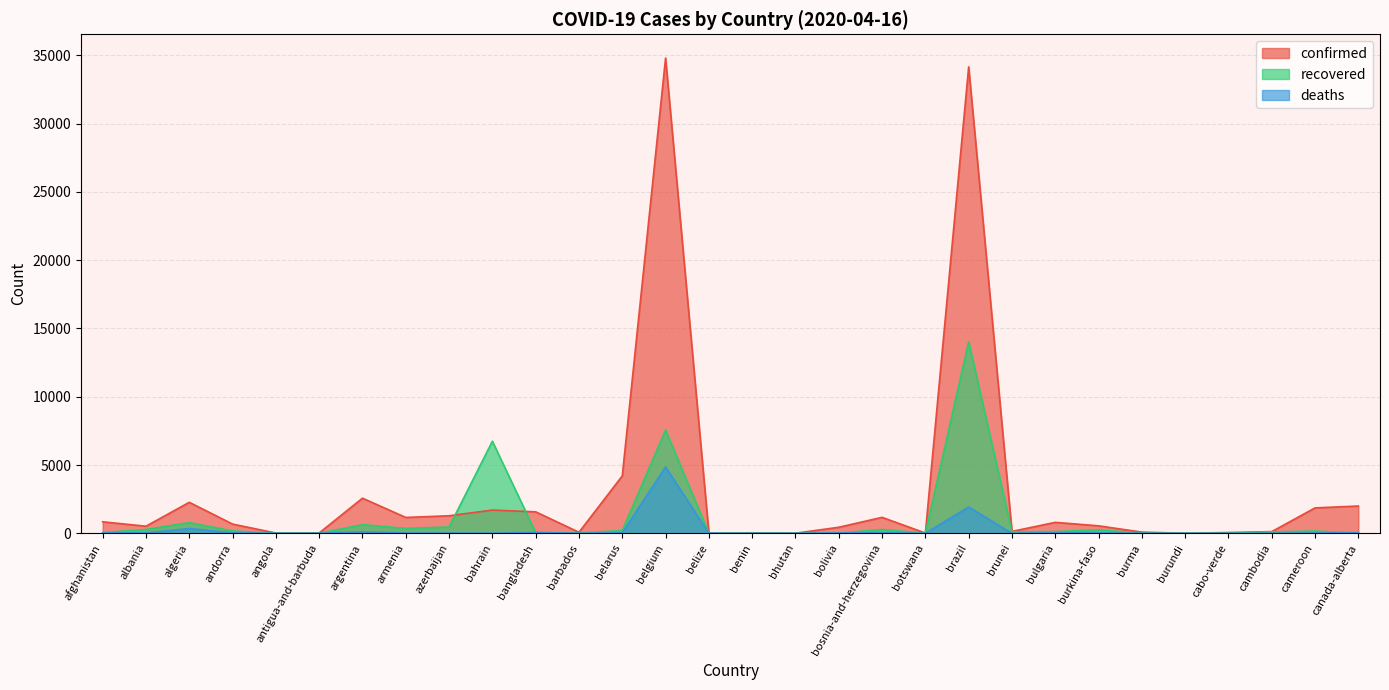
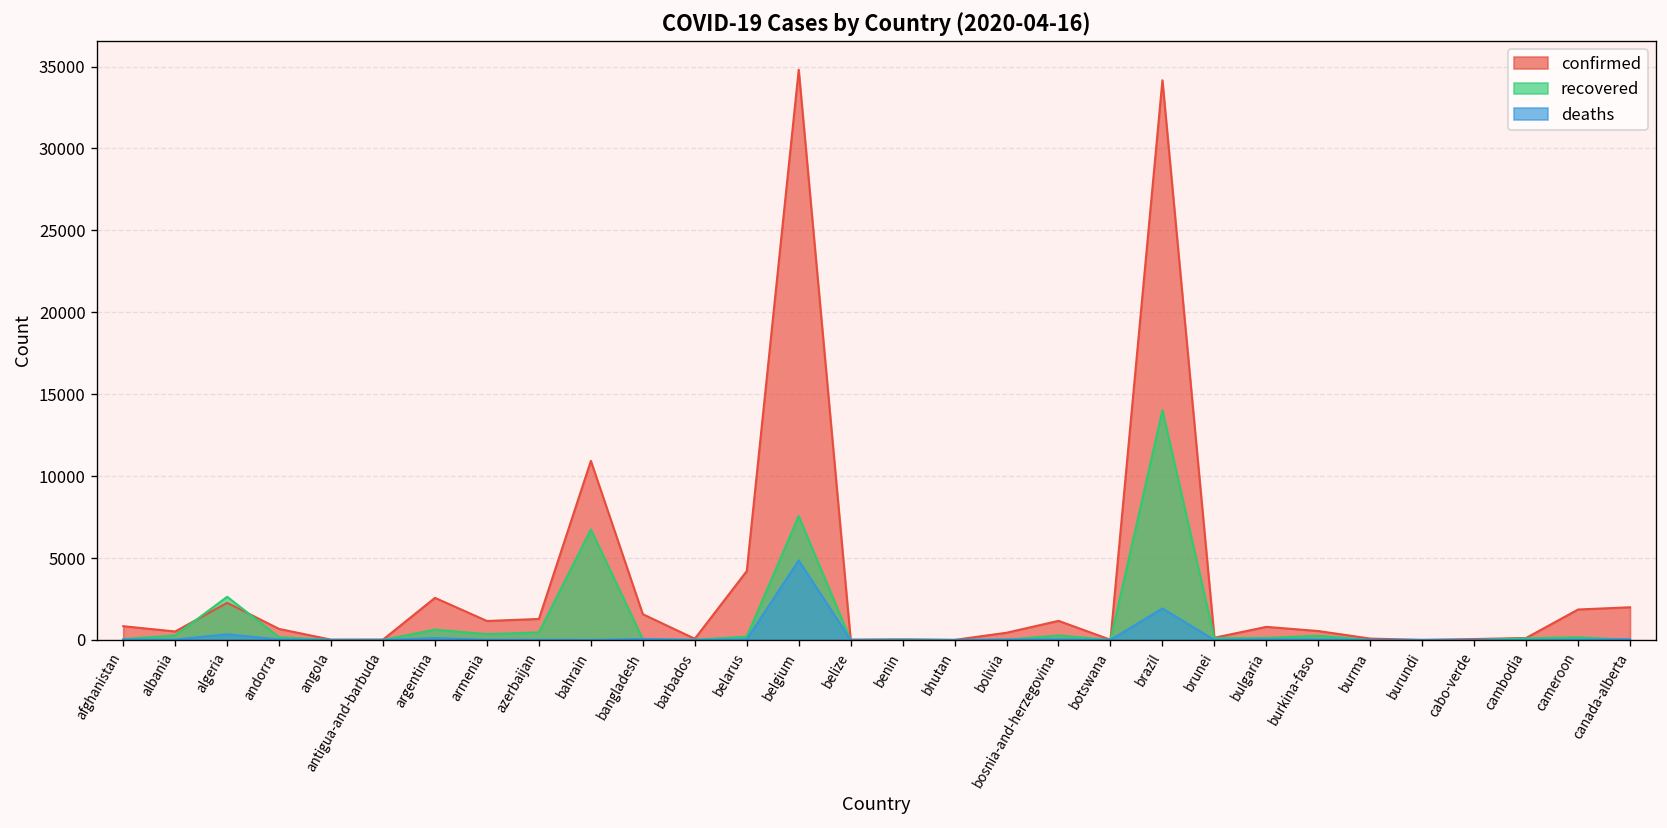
  {
    "confirmed": {
      "afghanistan": 800,
      "albania": 500,
      "algeria": 2300,
      "andorra": 700,
      "argentina": 2600,
      "armenia": 1200,
      "azerbaijan": 1300,
-     "bahrain": 1700,
+     "bahrain": 10900,
      "bangladesh": 1600,
      "belarus": 4200,
      "belgium": 34800,
      "bolivia": 400,
      "bosnia-and-herzegovina": 1200,
      "brazil": 34200,
      "bulgaria": 800,
      "burkina-faso": 500,
      "cameroon": 1900,
      "canada-alberta": 2000
    },
    "recovered": {
      "albania": 300,
-     "algeria": 800,
+     "algeria": 2600,
      "argentina": 600,
      "armenia": 400,
      "azerbaijan": 500,
      "bahrain": 6700,
      "belgium": 7600,
      "bosnia-and-herzegovina": 300,
      "brazil": 14000,
      "burkina-faso": 300
    },
    "deaths": {
      "albania": 0,
      "algeria": 300,
      "argentina": 100,
      "armenia": 0,
      "azerbaijan": 0,
      "bahrain": 0,
      "belgium": 4900,
      "bosnia-and-herzegovina": 0,
      "brazil": 1900,
      "burkina-faso": 0
    }
  }
